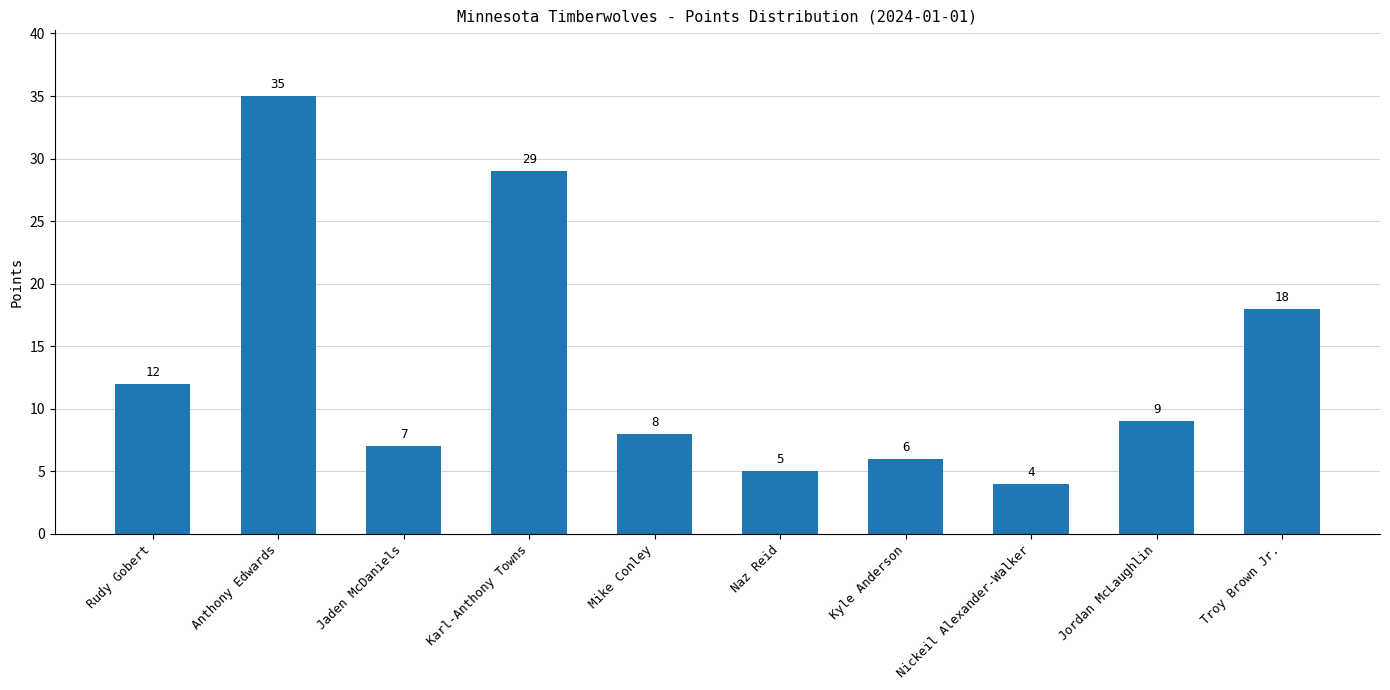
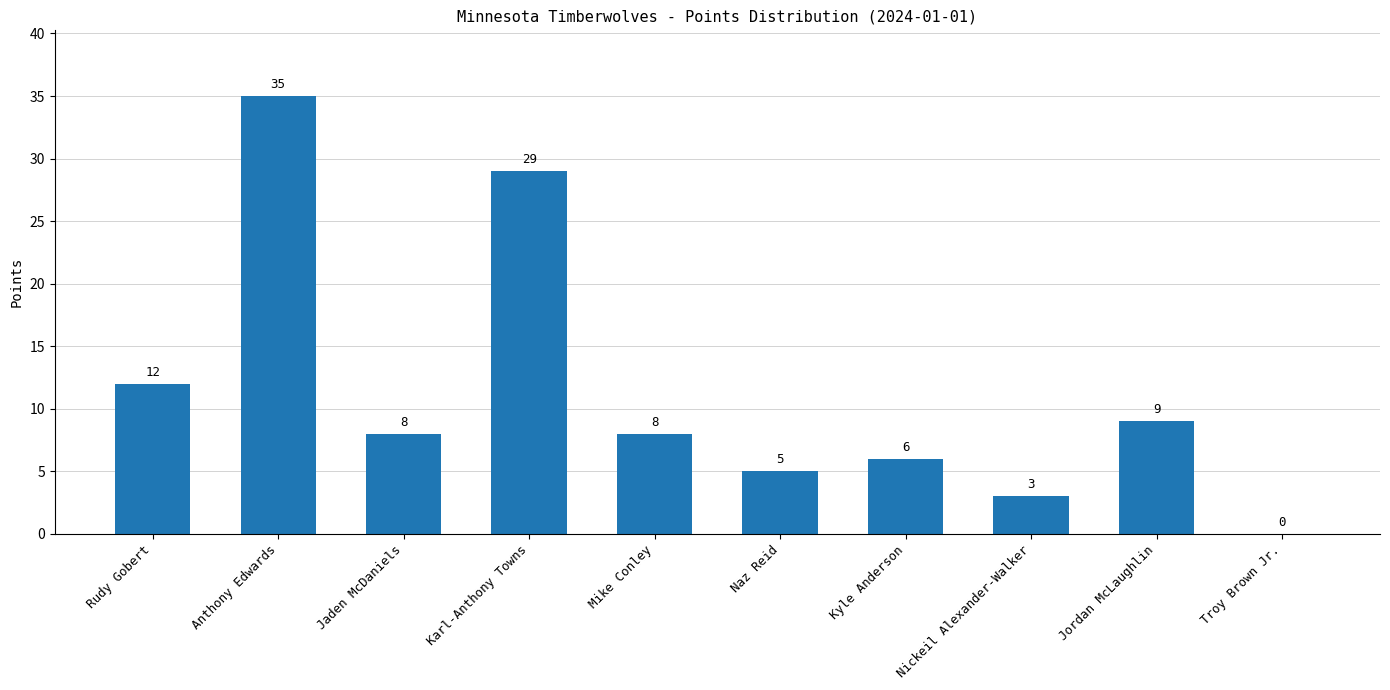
  {
    "Rudy Gobert": 12,
    "Anthony Edwards": 35,
-   "Jaden McDaniels": 7,
+   "Jaden McDaniels": 8,
    "Karl-Anthony Towns": 29,
    "Mike Conley": 8,
    "Naz Reid": 5,
    "Kyle Anderson": 6,
-   "Nickeil Alexander-Walker": 4,
+   "Nickeil Alexander-Walker": 3,
    "Jordan McLaughlin": 9,
-   "Troy Brown Jr.": 18
+   "Troy Brown Jr.": 0
  }
